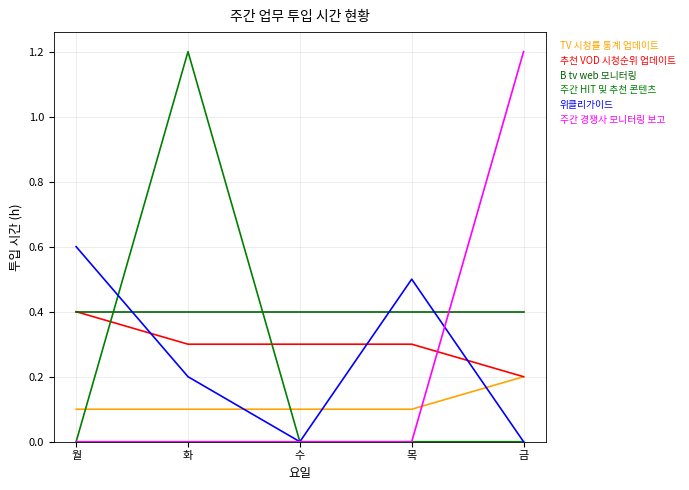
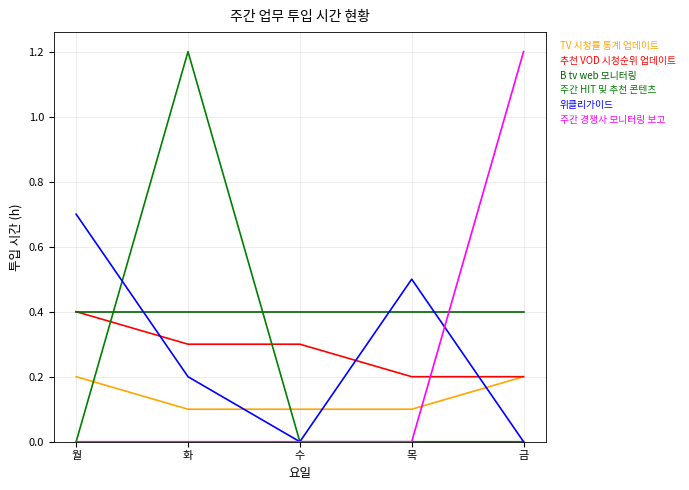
  {
    "TV 시청률 통계 업데이트": {
-     "월": 0.1,
+     "월": 0.2,
      "화": 0.1,
      "수": 0.1,
      "목": 0.1
    },
    "추천 VOD 시청순위 업데이트": {
      "화": 0.3,
      "수": 0.3,
-     "목": 0.3
+     "목": 0.2
    },
    "위클리가이드": {
-     "월": 0.6,
+     "월": 0.7,
      "화": 0.2,
      "목": 0.5
    },
    "주간 경쟁사 모니터링 보고": {
      "화": 0.0,
      "금": 1.2
    }
  }
